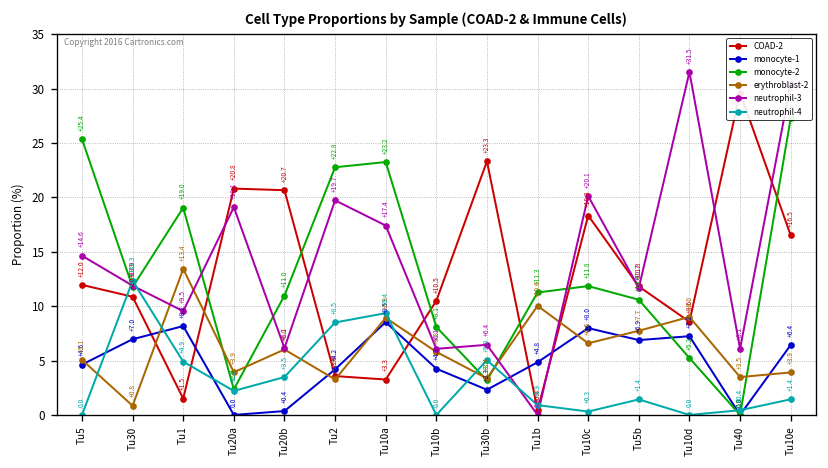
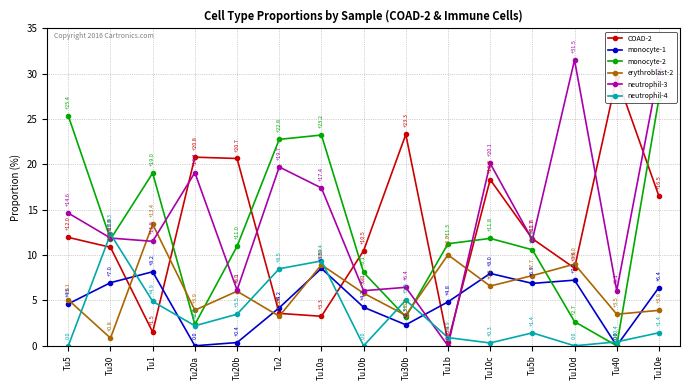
  {
    "COAD-2": {
      "Tu5": "+12.0",
      "Tu1": "+1.5",
      "Tu20a": "+20.8",
      "Tu20b": "+20.7",
      "Tu10a": "+3.3",
      "Tu10b": "+10.5",
      "Tu30b": "+23.3",
      "Tu10e": "+16.5"
    },
    "monocyte-1": {
      "Tu30": "+7.0",
      "Tu1": "+8.2",
      "Tu20a": "0.0",
      "Tu20b": "+0.4",
      "Tu1b": "+4.8",
      "Tu10c": "+8.0",
      "Tu10e": "+6.4"
    },
    "monocyte-2": {
      "Tu5": "+25.4",
      "Tu1": "+19.0",
      "Tu20b": "+11.0",
      "Tu2": "+22.8",
      "Tu10a": "+23.2",
      "Tu10b": "+8.1",
      "Tu10c": "+11.8",
-     "Tu10d": "+5.2"
+     "Tu10d": "+2.7"
    },
    "erythroblast-2": {
      "Tu30": "+0.8",
      "Tu1": "+13.4",
      "Tu20a": "+3.9",
      "Tu40": "+3.5",
      "Tu10e": "+3.9"
    },
    "neutrophil-3": {
      "Tu5": "+14.6",
-     "Tu1": "+9.5",
+     "Tu1": "+11.5",
      "Tu2": "+19.7",
      "Tu10a": "+17.4",
      "Tu30b": "+6.4",
      "Tu10c": "+20.1",
      "Tu10d": "+31.5",
      "Tu40": "+6.1"
    },
    "neutrophil-4": {
      "Tu5": "0.0",
      "Tu1": "+4.9",
      "Tu20b": "+3.5",
      "Tu2": "+8.5",
      "Tu10b": "0.0",
      "Tu10c": "+0.3",
      "Tu5b": "+1.4",
      "Tu10d": "0.0",
      "Tu10e": "+1.4"
    }
  }
